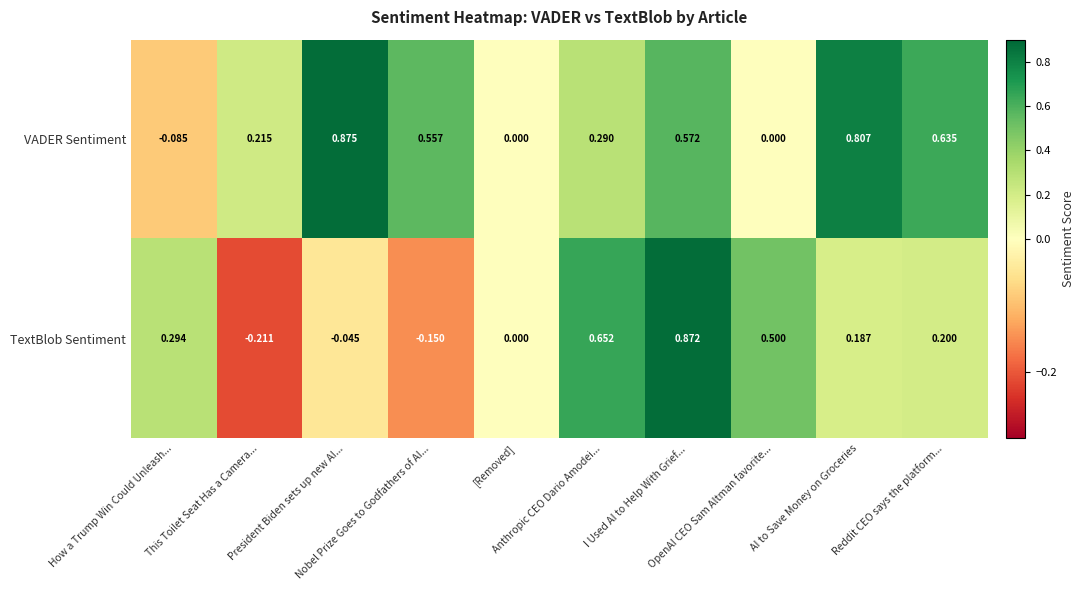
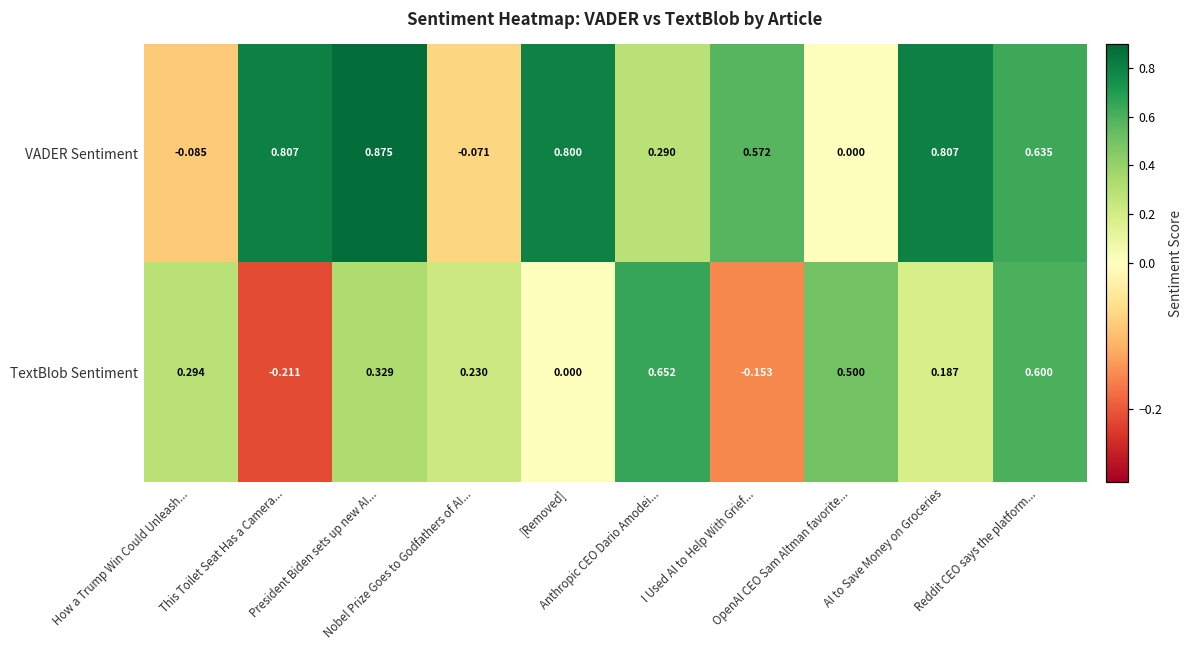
  {
    "VADER Sentiment": {
      "How a Trump Win Could Unleash...": -0.085,
-     "This Toilet Seat Has a Camera...": 0.215,
+     "This Toilet Seat Has a Camera...": 0.807,
      "President Biden sets up new AI...": 0.875,
-     "Nobel Prize Goes to Godfathers of AI...": 0.557,
-     "[Removed]": 0.000,
+     "Nobel Prize Goes to Godfathers of AI...": -0.071,
+     "[Removed]": 0.800,
      "Anthropic CEO Dario Amodei...": 0.290,
      "I Used AI to Help With Grief...": 0.572,
      "OpenAI CEO Sam Altman favorite...": 0.000,
      "AI to Save Money on Groceries": 0.807,
      "Reddit CEO says the platform...": 0.635
    },
    "TextBlob Sentiment": {
      "How a Trump Win Could Unleash...": 0.294,
      "This Toilet Seat Has a Camera...": -0.211,
-     "President Biden sets up new AI...": -0.045,
-     "Nobel Prize Goes to Godfathers of AI...": -0.150,
+     "President Biden sets up new AI...": 0.329,
+     "Nobel Prize Goes to Godfathers of AI...": 0.230,
      "[Removed]": 0.000,
      "Anthropic CEO Dario Amodei...": 0.652,
-     "I Used AI to Help With Grief...": 0.872,
+     "I Used AI to Help With Grief...": -0.153,
      "OpenAI CEO Sam Altman favorite...": 0.500,
      "AI to Save Money on Groceries": 0.187,
-     "Reddit CEO says the platform...": 0.200
+     "Reddit CEO says the platform...": 0.600
    }
  }
